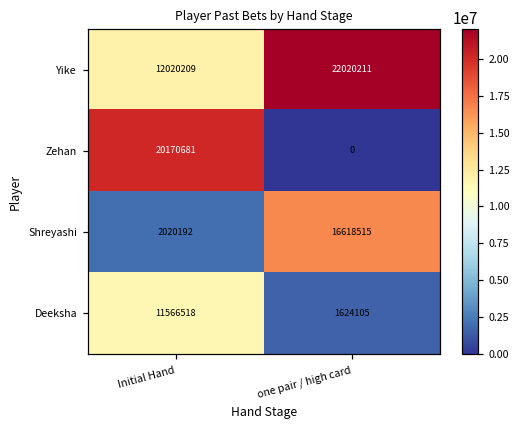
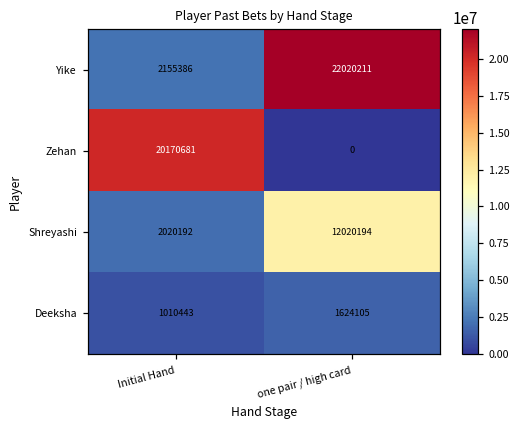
  {
    "Yike": {
-     "Initial Hand": 12020209,
+     "Initial Hand": 2155386,
      "one pair / high card": 22020211
    },
    "Zehan": {
      "Initial Hand": 20170681,
      "one pair / high card": 0
    },
    "Shreyashi": {
      "Initial Hand": 2020192,
-     "one pair / high card": 16618515
+     "one pair / high card": 12020194
    },
    "Deeksha": {
-     "Initial Hand": 11566518,
+     "Initial Hand": 1010443,
      "one pair / high card": 1624105
    }
  }
